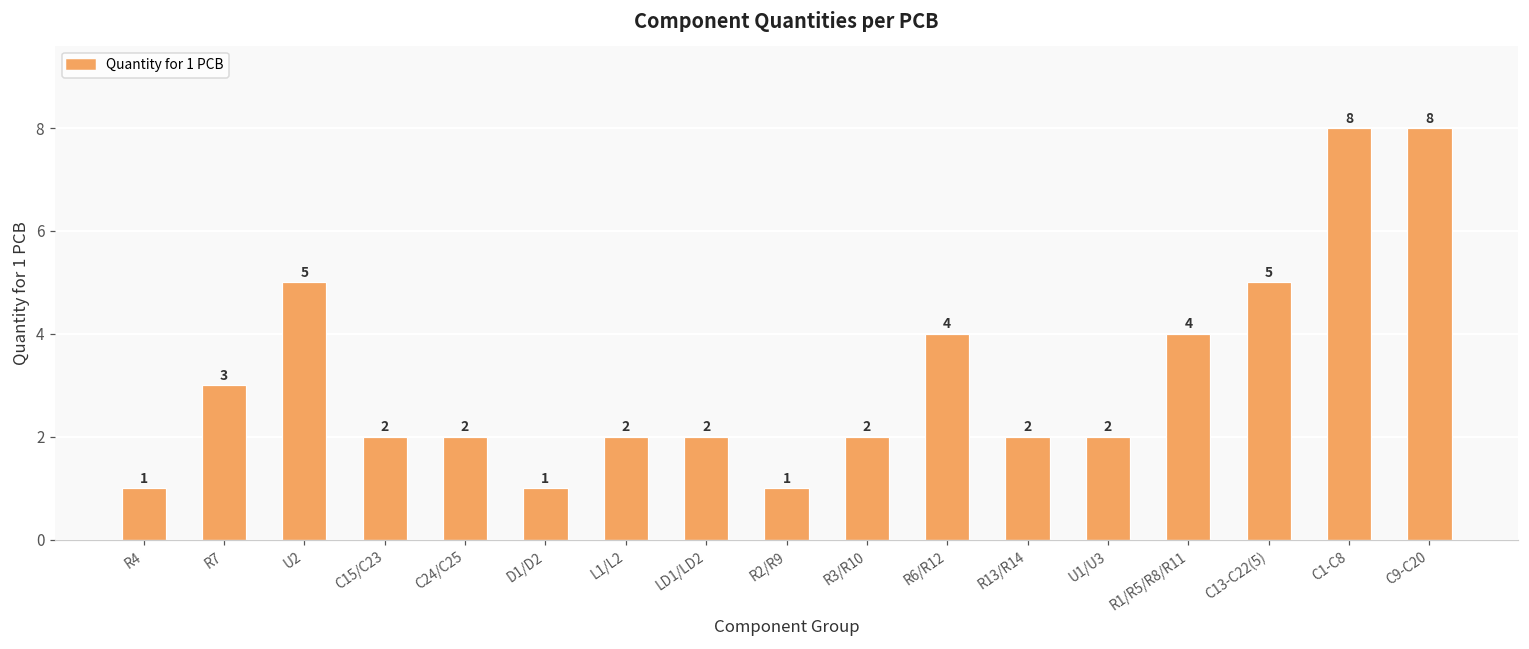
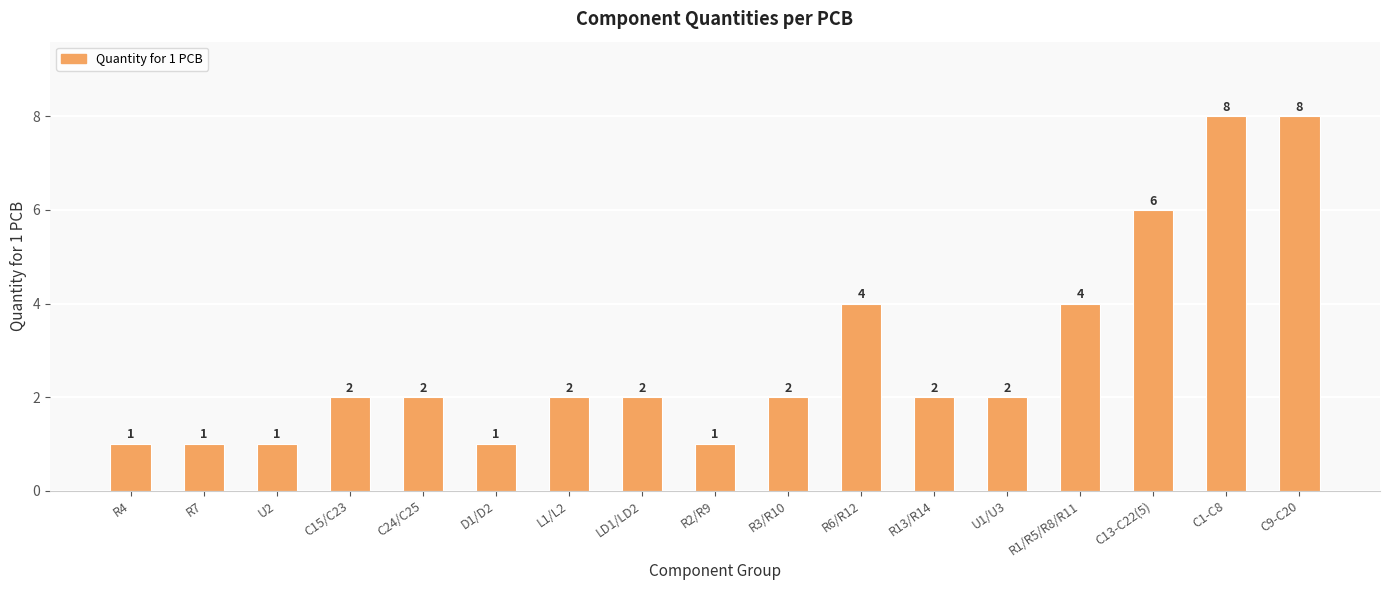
  {
    "R4": 1,
-   "R7": 3,
-   "U2": 5,
+   "R7": 1,
+   "U2": 1,
    "C15/C23": 2,
    "C24/C25": 2,
    "D1/D2": 1,
    "L1/L2": 2,
    "LD1/LD2": 2,
    "R2/R9": 1,
    "R3/R10": 2,
    "R6/R12": 4,
    "R13/R14": 2,
    "U1/U3": 2,
    "R1/R5/R8/R11": 4,
-   "C13-C22(5)": 5,
+   "C13-C22(5)": 6,
    "C1-C8": 8,
    "C9-C20": 8
  }
